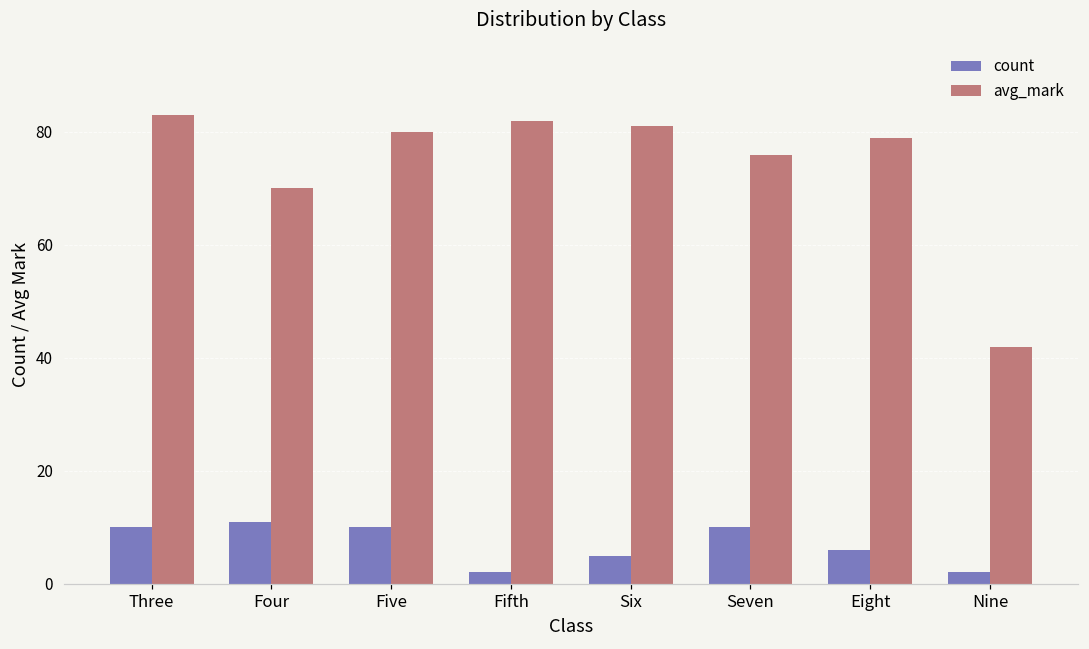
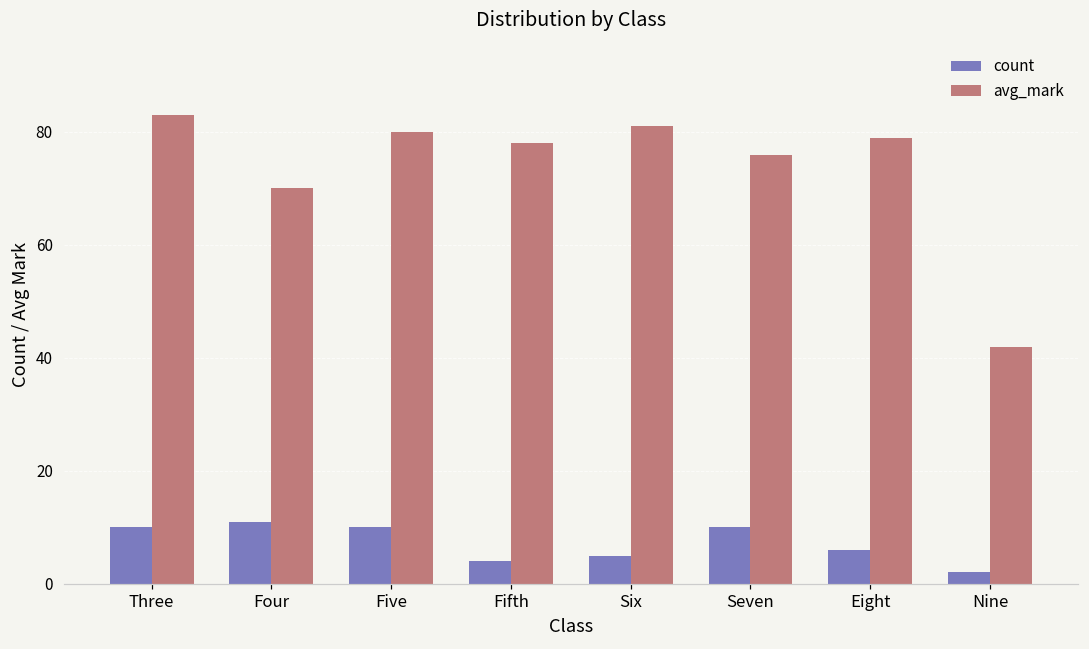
  {
    "count": {
      "Three": 10,
      "Four": 11,
      "Five": 10,
-     "Fifth": 2,
+     "Fifth": 4,
      "Six": 5,
      "Seven": 10,
      "Eight": 6,
      "Nine": 2
    },
    "avg_mark": {
      "Three": 83,
      "Four": 70,
      "Five": 80,
-     "Fifth": 82,
+     "Fifth": 78,
      "Six": 81,
      "Seven": 76,
      "Eight": 79,
      "Nine": 42
    }
  }
